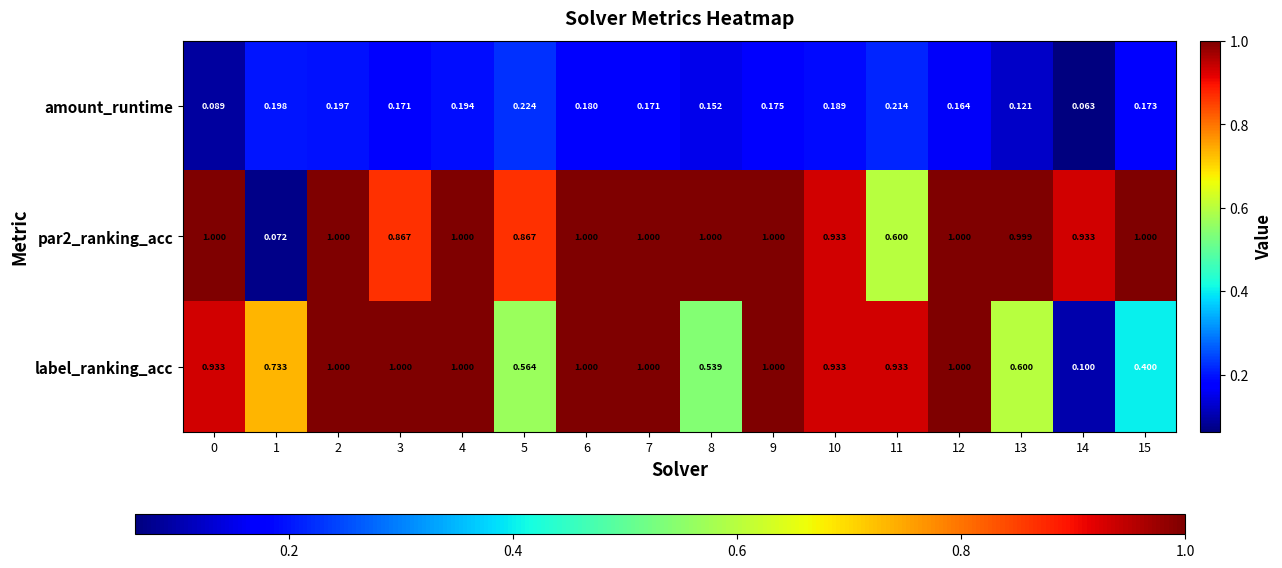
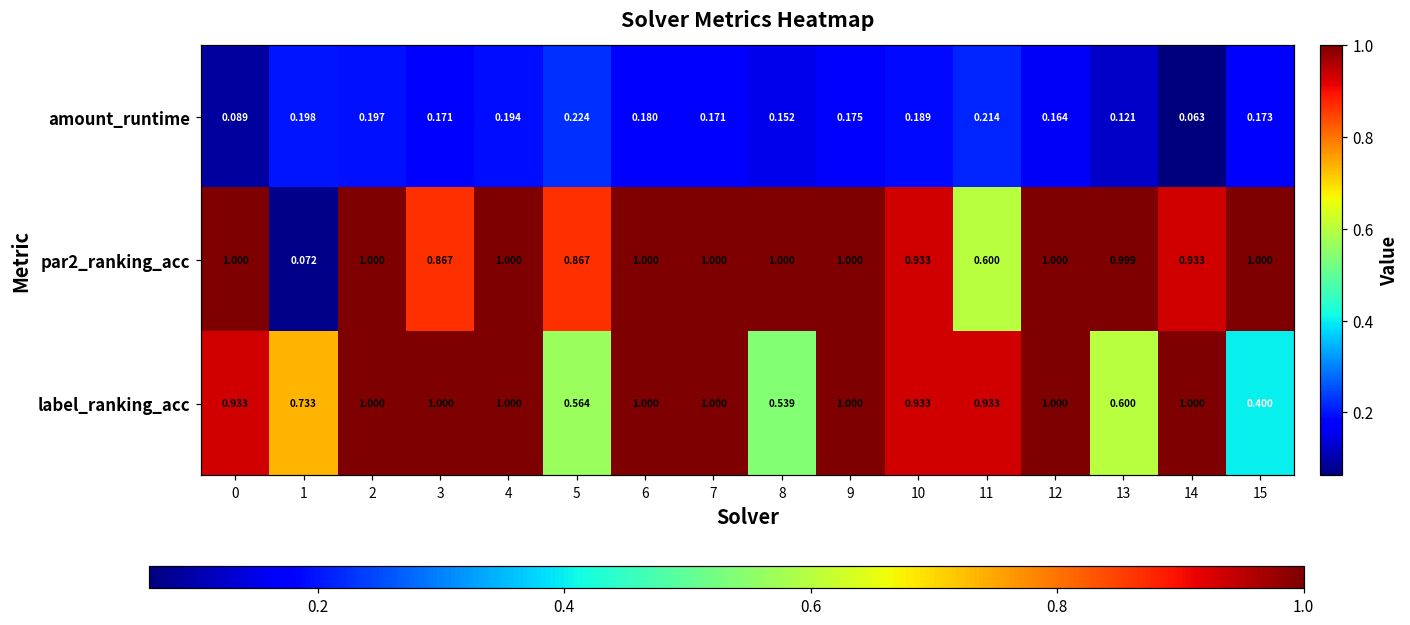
  {
    "amount_runtime": {
      "0": 0.089,
      "1": 0.198,
      "2": 0.197,
      "3": 0.171,
      "4": 0.194,
      "5": 0.224,
      "6": 0.180,
      "7": 0.171,
      "8": 0.152,
      "9": 0.175,
      "10": 0.189,
      "11": 0.214,
      "12": 0.164,
      "13": 0.121,
      "14": 0.063,
      "15": 0.173
    },
    "par2_ranking_acc": {
      "0": 1.000,
      "1": 0.072,
      "2": 1.000,
      "3": 0.867,
      "4": 1.000,
      "5": 0.867,
      "6": 1.000,
      "7": 1.000,
      "8": 1.000,
      "9": 1.000,
      "10": 0.933,
      "11": 0.600,
      "12": 1.000,
      "13": 0.999,
      "14": 0.933,
      "15": 1.000
    },
    "label_ranking_acc": {
      "0": 0.933,
      "1": 0.733,
      "2": 1.000,
      "3": 1.000,
      "4": 1.000,
      "5": 0.564,
      "6": 1.000,
      "7": 1.000,
      "8": 0.539,
      "9": 1.000,
      "10": 0.933,
      "11": 0.933,
      "12": 1.000,
      "13": 0.600,
-     "14": 0.100,
+     "14": 1.000,
      "15": 0.400
    }
  }
